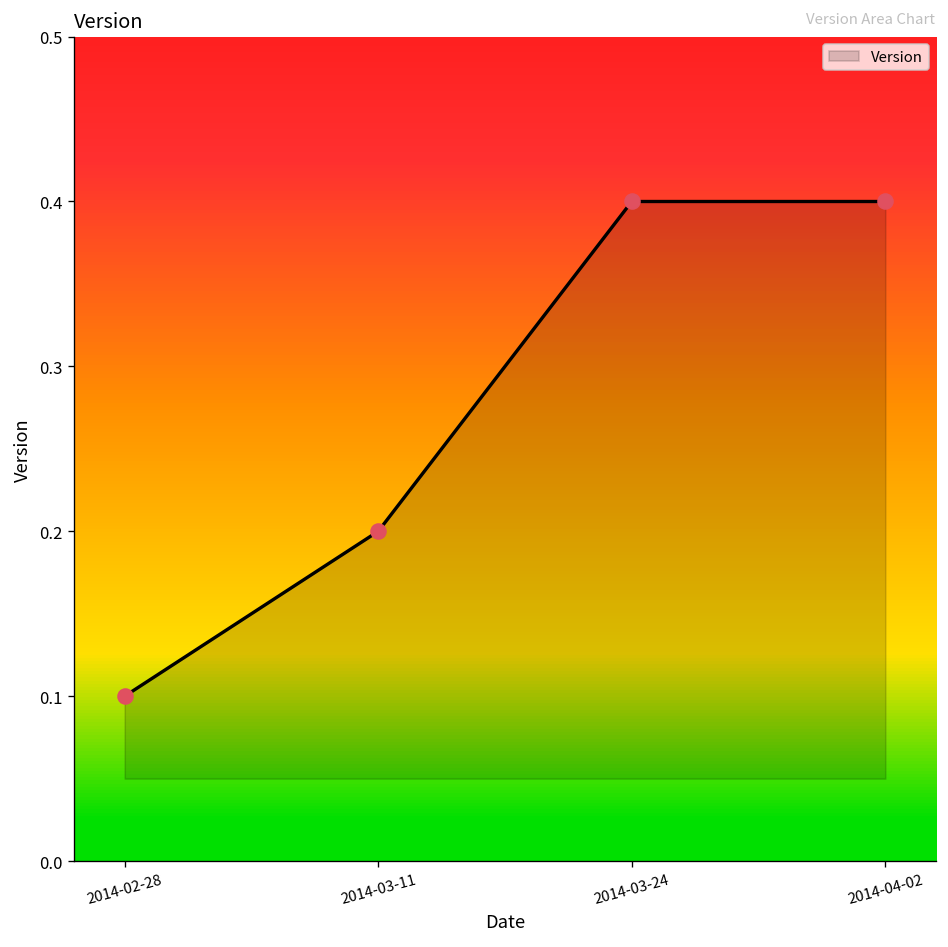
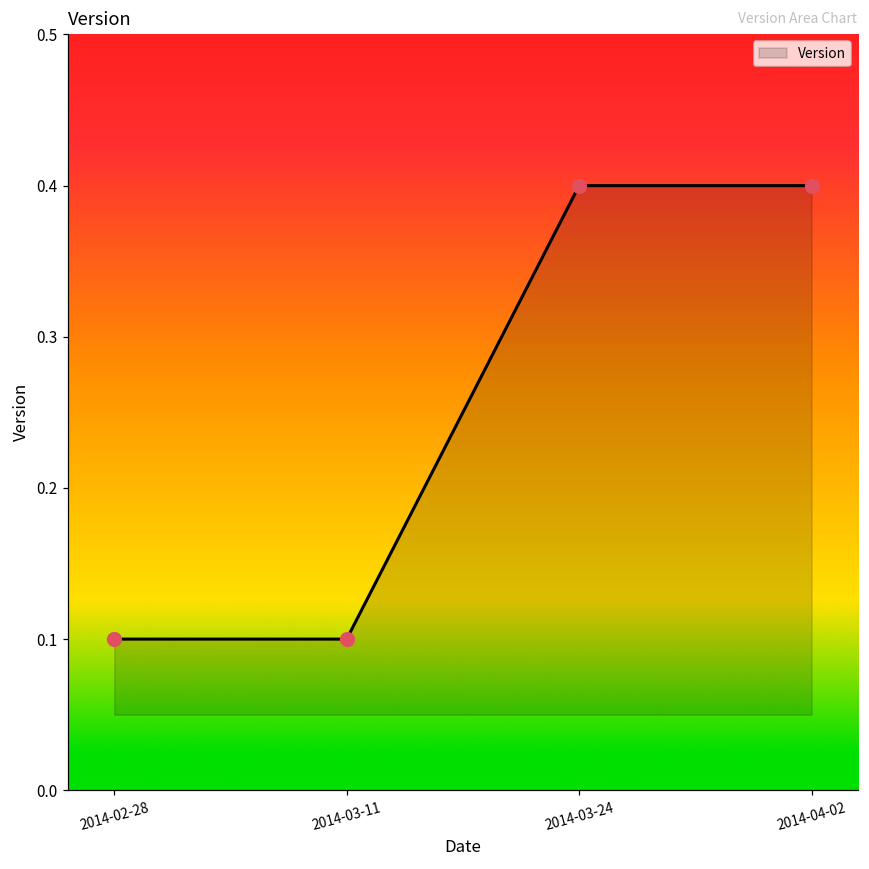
  {
    "2014-02-28": 0.1,
-   "2014-03-11": 0.2,
+   "2014-03-11": 0.1,
    "2014-03-24": 0.4,
    "2014-04-02": 0.4
  }
